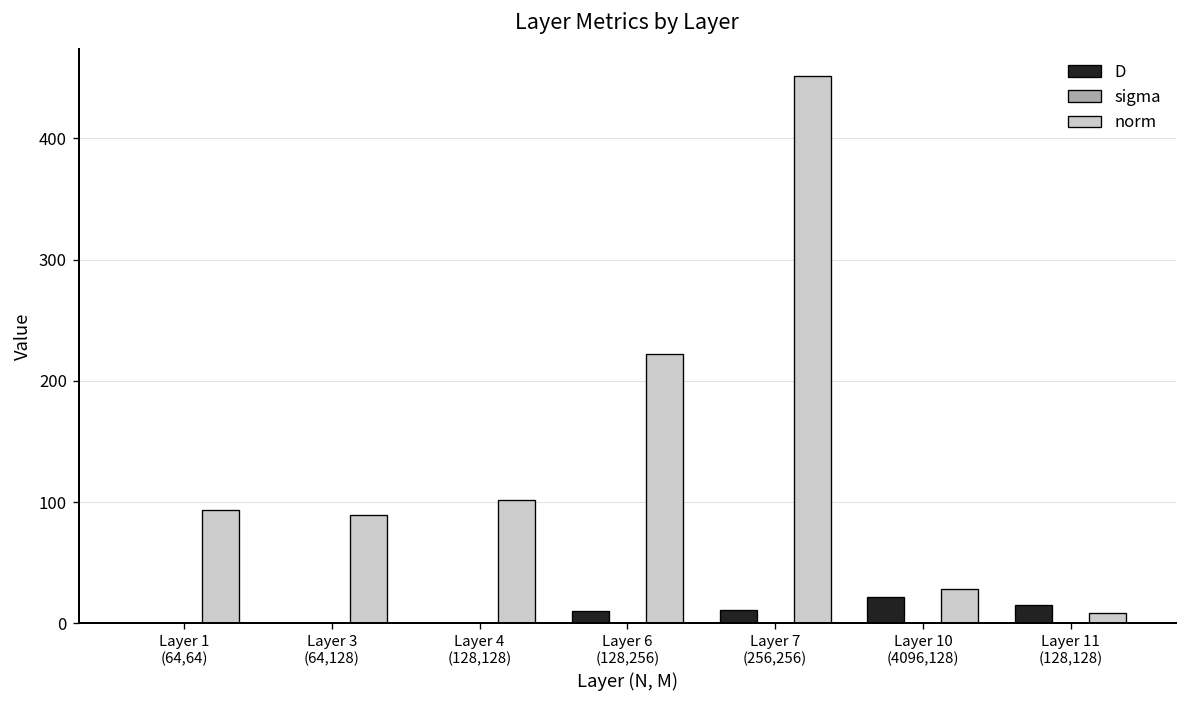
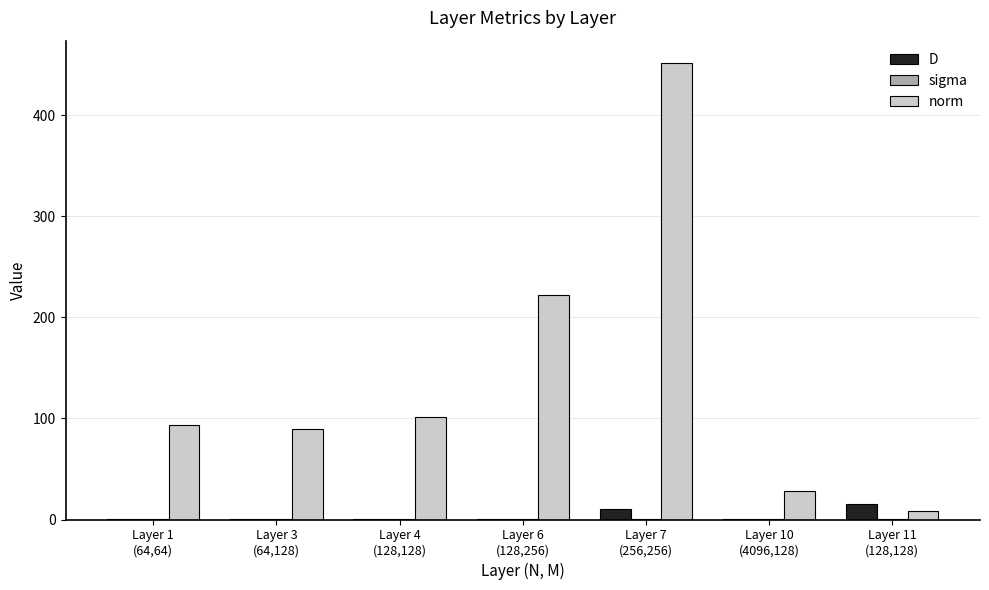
  {
    "D": {
-     "Layer 6 (128,256)": 10,
+     "Layer 6 (128,256)": 0,
      "Layer 7 (256,256)": 11,
-     "Layer 10 (4096,128)": 22,
+     "Layer 10 (4096,128)": 0,
      "Layer 11 (128,128)": 15
    }
  }
